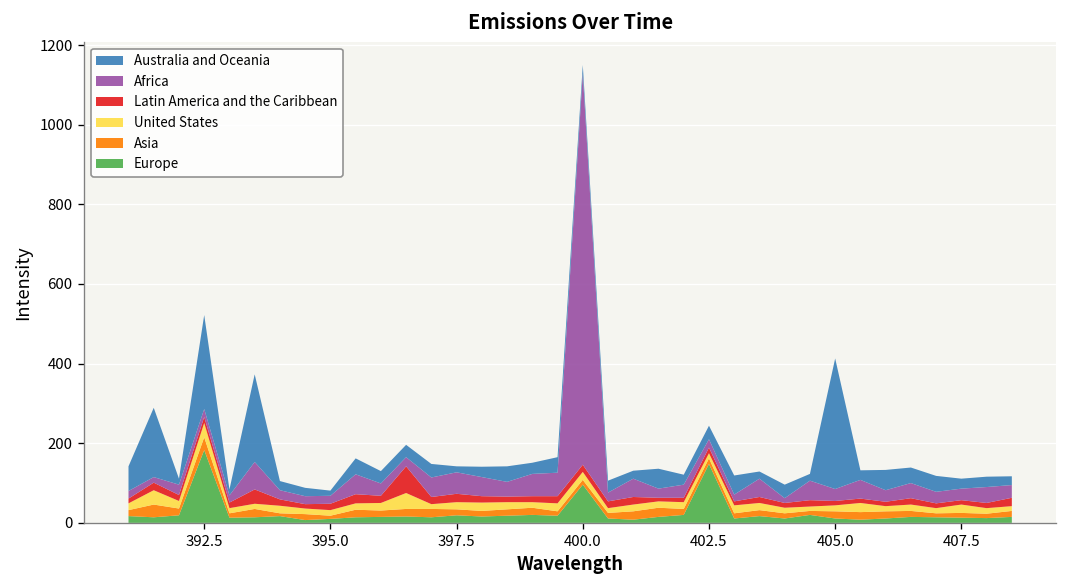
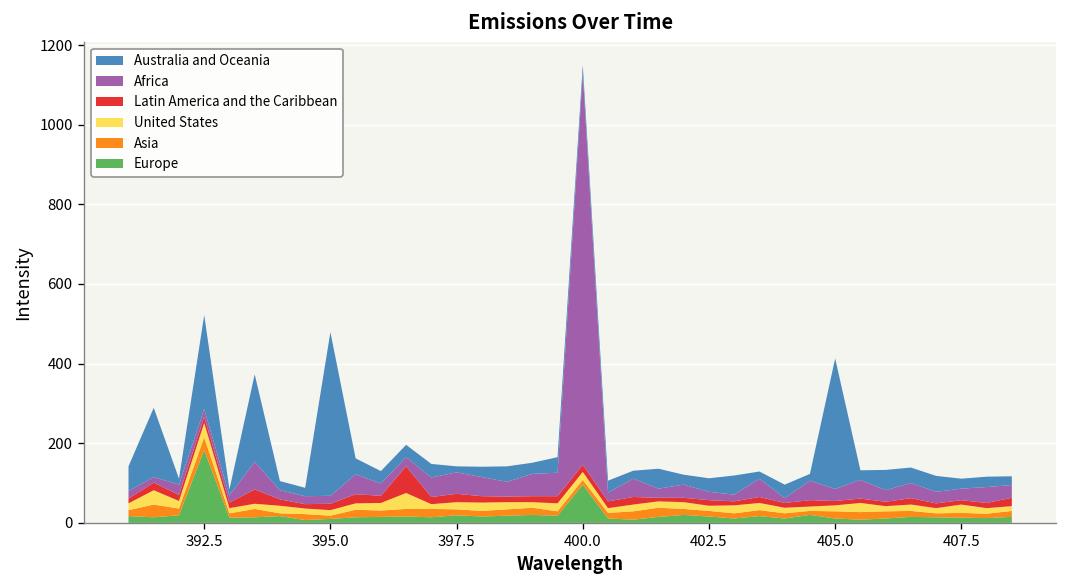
  {
    "Europe": {
      "392.5": 180,
      "395.0": 10,
      "397.5": 20,
      "400.0": 100,
-     "402.5": 150,
+     "402.5": 20,
      "405.0": 10,
      "407.5": 10
    },
    "Asia": {
      "392.5": 30,
      "395.0": 10,
      "397.5": 20,
      "400.0": 10,
      "402.5": 10,
      "405.0": 20,
      "407.5": 10
    },
    "United States": {
      "392.5": 40,
      "395.0": 10,
      "397.5": 20,
      "400.0": 20,
      "402.5": 10,
      "405.0": 20,
      "407.5": 20
    },
    "Latin America and the Caribbean": {
      "392.5": 20,
      "395.0": 20,
      "397.5": 20,
      "400.0": 20,
      "402.5": 10,
      "405.0": 10,
      "407.5": 10
    },
    "Africa": {
      "392.5": 20,
      "395.0": 20,
      "397.5": 50,
      "400.0": 980,
      "402.5": 20,
      "405.0": 30,
      "407.5": 30
    },
    "Australia and Oceania": {
      "392.5": 240,
-     "395.0": 10,
+     "395.0": 410,
      "397.5": 20,
      "400.0": 20,
      "402.5": 30,
      "405.0": 330,
      "407.5": 30
    }
  }
